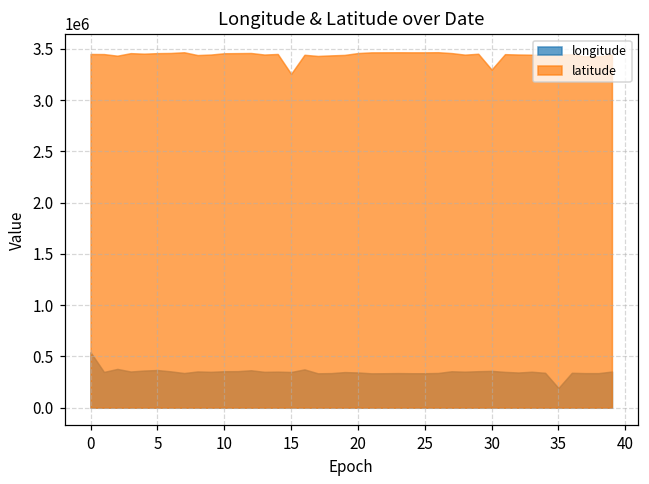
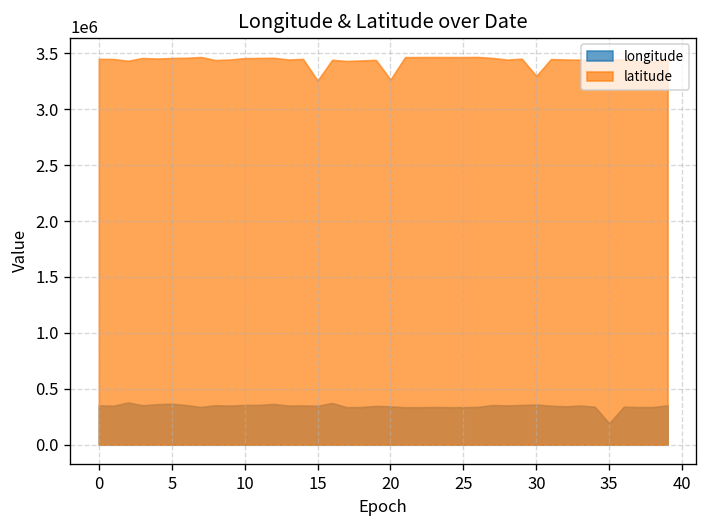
  {
    "longitude": {
-     "0": 500000,
+     "0": 400000,
      "5": 400000,
      "10": 400000,
      "15": 300000,
      "20": 300000,
      "25": 300000,
      "30": 400000,
      "35": 200000
    },
    "latitude": {
      "0": 3500000,
      "5": 3500000,
      "10": 3500000,
      "15": 3300000,
-     "20": 3500000,
+     "20": 3300000,
      "25": 3500000,
      "30": 3300000
    }
  }
